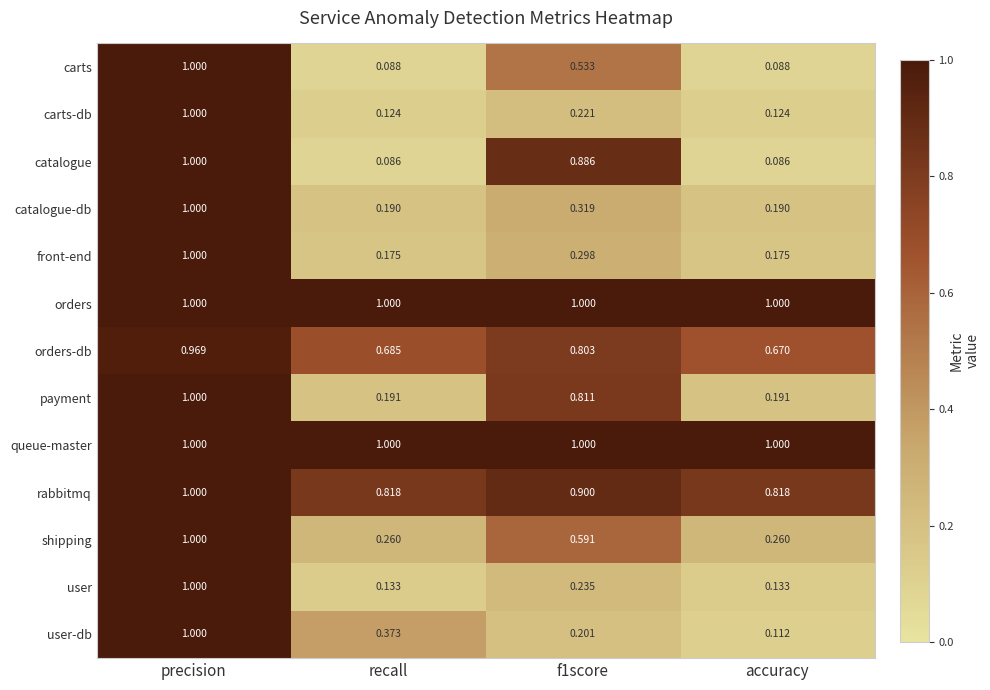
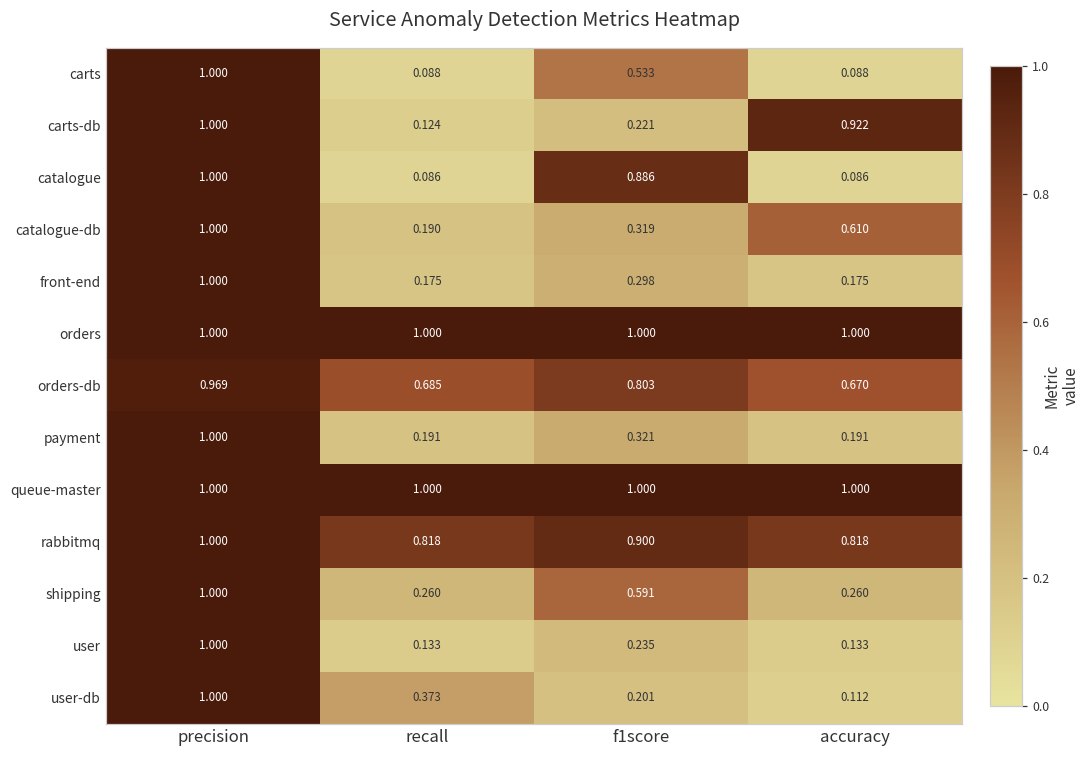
  {
    "carts": {
      "precision": 1.000,
      "recall": 0.088,
      "f1score": 0.533,
      "accuracy": 0.088
    },
    "carts-db": {
      "precision": 1.000,
      "recall": 0.124,
      "f1score": 0.221,
-     "accuracy": 0.124
+     "accuracy": 0.922
    },
    "catalogue": {
      "precision": 1.000,
      "recall": 0.086,
      "f1score": 0.886,
      "accuracy": 0.086
    },
    "catalogue-db": {
      "precision": 1.000,
      "recall": 0.190,
      "f1score": 0.319,
-     "accuracy": 0.190
+     "accuracy": 0.610
    },
    "front-end": {
      "precision": 1.000,
      "recall": 0.175,
      "f1score": 0.298,
      "accuracy": 0.175
    },
    "orders": {
      "precision": 1.000,
      "recall": 1.000,
      "f1score": 1.000,
      "accuracy": 1.000
    },
    "orders-db": {
      "precision": 0.969,
      "recall": 0.685,
      "f1score": 0.803,
      "accuracy": 0.670
    },
    "payment": {
      "precision": 1.000,
      "recall": 0.191,
-     "f1score": 0.811,
+     "f1score": 0.321,
      "accuracy": 0.191
    },
    "queue-master": {
      "precision": 1.000,
      "recall": 1.000,
      "f1score": 1.000,
      "accuracy": 1.000
    },
    "rabbitmq": {
      "precision": 1.000,
      "recall": 0.818,
      "f1score": 0.900,
      "accuracy": 0.818
    },
    "shipping": {
      "precision": 1.000,
      "recall": 0.260,
      "f1score": 0.591,
      "accuracy": 0.260
    },
    "user": {
      "precision": 1.000,
      "recall": 0.133,
      "f1score": 0.235,
      "accuracy": 0.133
    },
    "user-db": {
      "precision": 1.000,
      "recall": 0.373,
      "f1score": 0.201,
      "accuracy": 0.112
    }
  }
